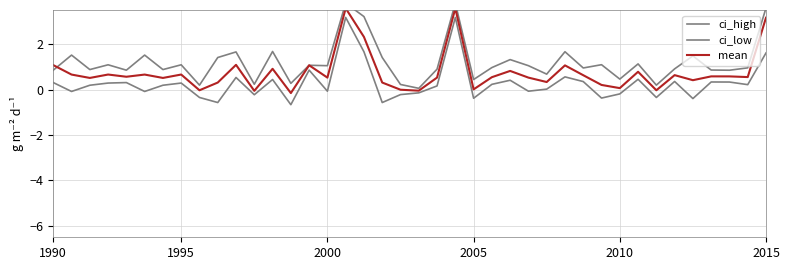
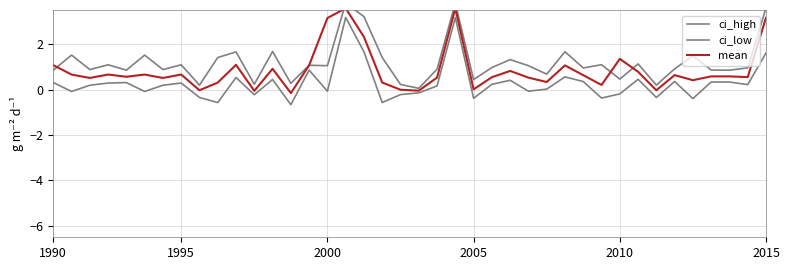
  {
    "mean": {
      "1990": 1.1,
      "1995": 0.7,
-     "2000": 0.5,
+     "2000": 3.1,
      "2005": 0.0,
-     "2010": 0.1,
+     "2010": 1.3,
      "2015": 3.2
    }
  }
